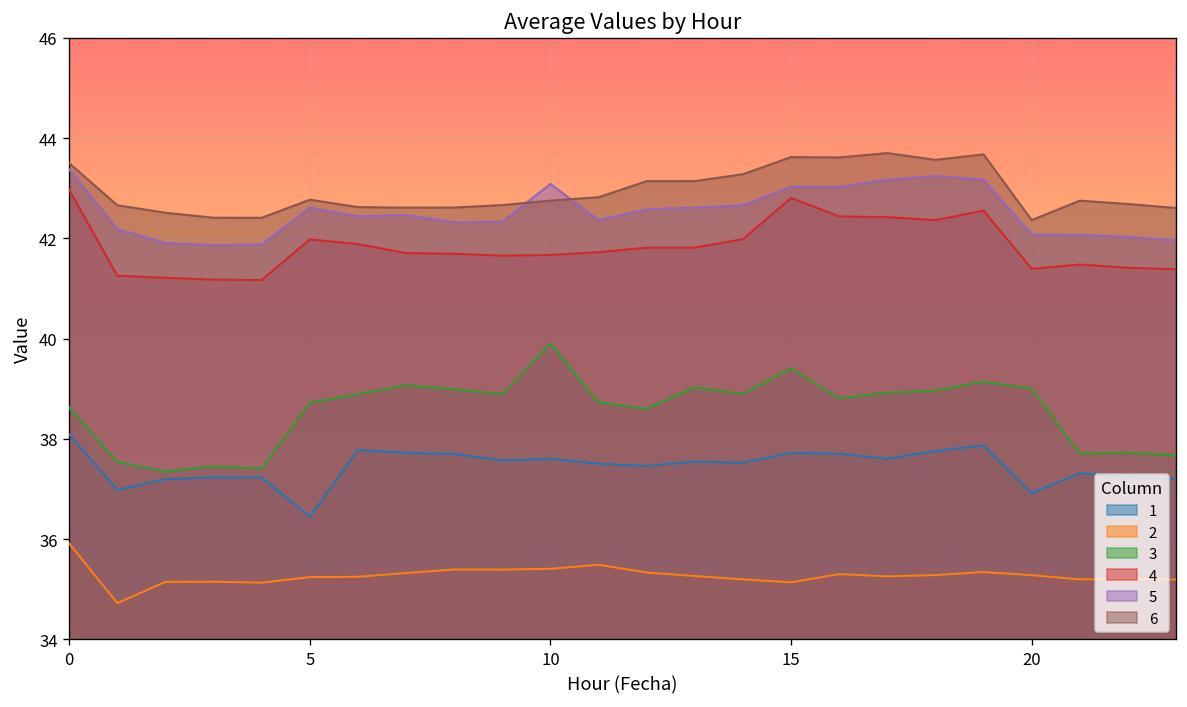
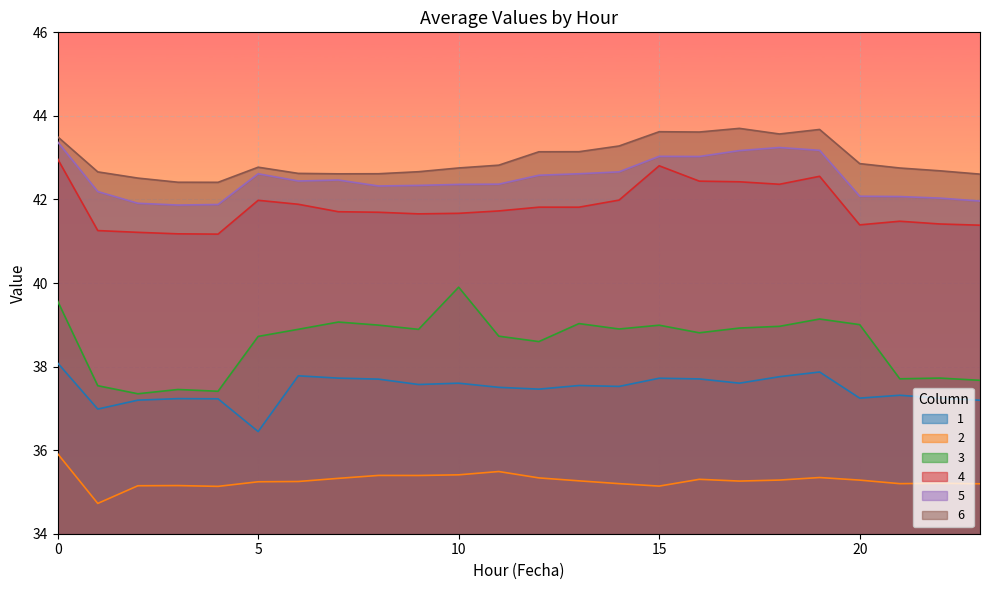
  {
    "1": {
      "0": 38.1,
      "5": 36.4,
      "10": 37.6,
      "15": 37.7,
-     "20": 36.9
+     "20": 37.2
    },
    "2": {
      "0": 35.9,
      "5": 35.2,
      "10": 35.4,
      "15": 35.1,
      "20": 35.3
    },
    "3": {
-     "0": 38.6,
+     "0": 39.6,
      "5": 38.7,
      "10": 39.9,
-     "15": 39.4,
+     "15": 39.0,
      "20": 39.0
    },
    "4": {
      "0": 43.0,
      "5": 42.0,
      "10": 41.7,
      "15": 42.8,
      "20": 41.4
    },
    "5": {
      "0": 43.4,
      "5": 42.6,
-     "10": 43.1,
+     "10": 42.4,
      "15": 43.0,
      "20": 42.1
    },
    "6": {
      "0": 43.5,
      "5": 42.8,
      "10": 42.8,
      "15": 43.6,
-     "20": 42.4
+     "20": 42.9
    }
  }
